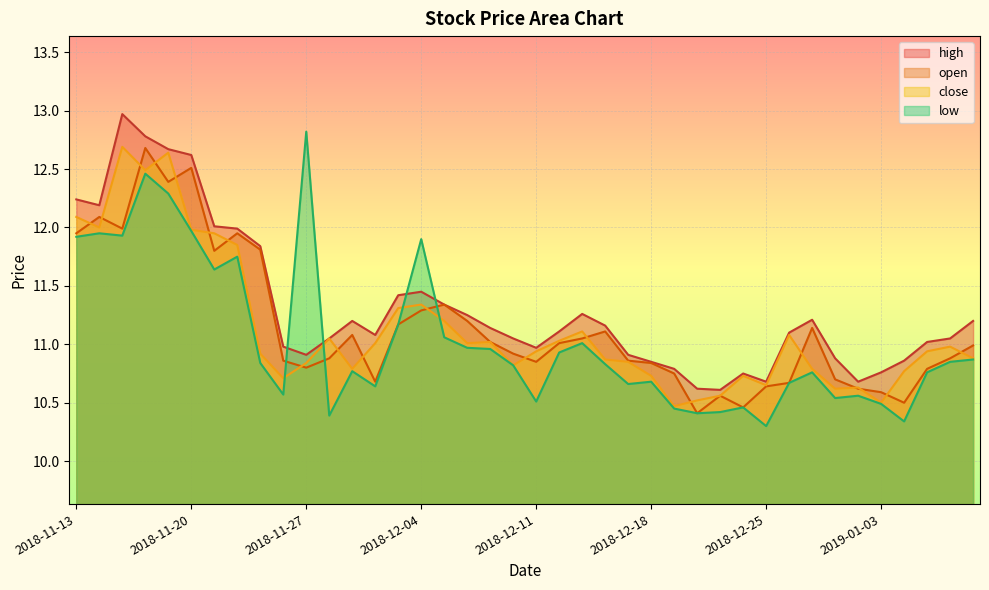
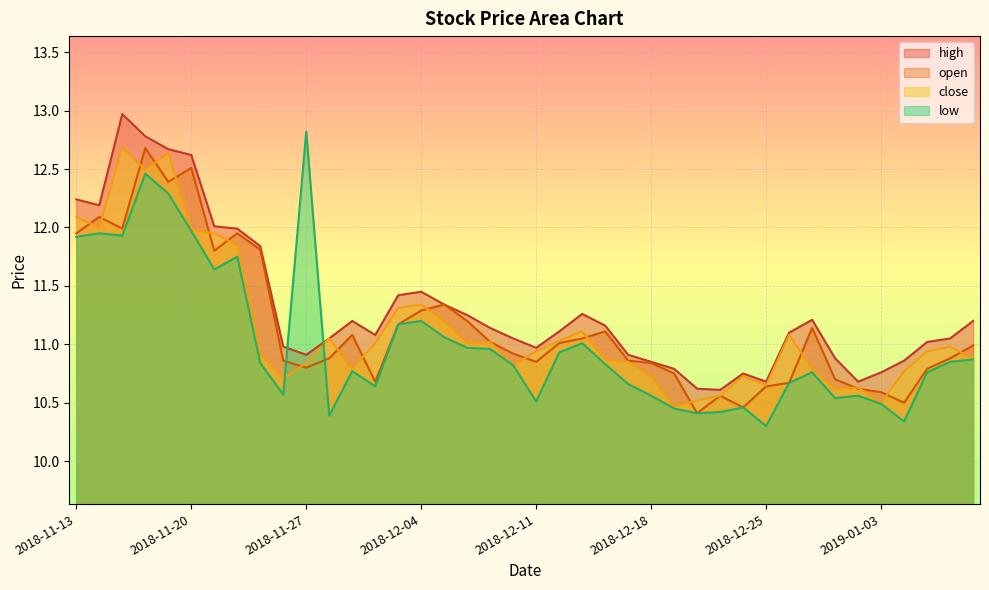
  {
    "low": {
      "2018-11-13": 11.92,
      "2018-11-27": 12.82,
-     "2018-12-04": 11.9,
+     "2018-12-04": 11.2,
      "2018-12-11": 10.51,
-     "2018-12-18": 10.68,
+     "2018-12-18": 10.56,
      "2018-12-25": 10.30
    }
  }
